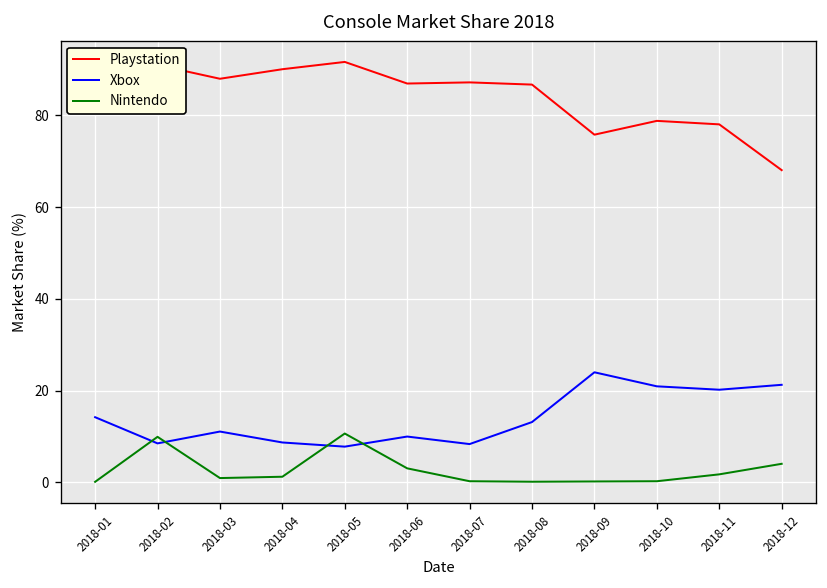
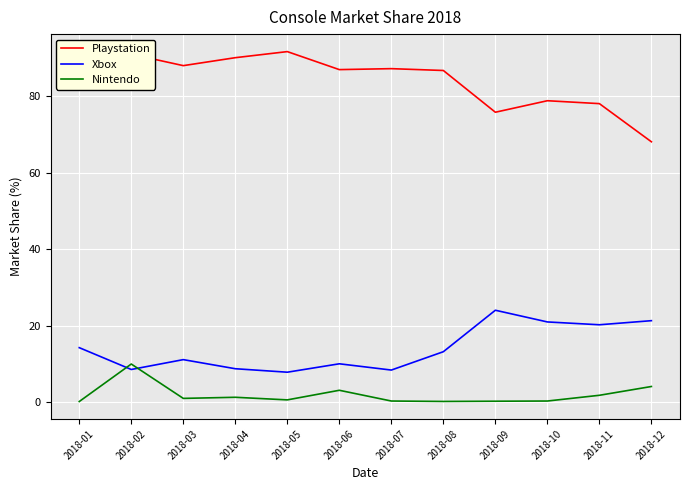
  {
    "Playstation": {
      "2018-03": 88,
      "2018-04": 90,
      "2018-05": 92,
      "2018-06": 87,
      "2018-07": 87,
      "2018-08": 87,
      "2018-09": 76,
      "2018-10": 79,
      "2018-11": 78,
      "2018-12": 68
    },
    "Xbox": {
      "2018-01": 14,
      "2018-02": 9,
      "2018-03": 11,
      "2018-04": 9,
      "2018-05": 8,
      "2018-06": 10,
      "2018-07": 8,
      "2018-08": 13,
      "2018-09": 24,
      "2018-10": 21,
      "2018-11": 20,
      "2018-12": 21
    },
    "Nintendo": {
      "2018-01": 0,
      "2018-02": 10,
      "2018-03": 1,
      "2018-04": 1,
-     "2018-05": 11,
+     "2018-05": 1,
      "2018-06": 3,
      "2018-07": 0,
      "2018-08": 0,
      "2018-09": 0,
      "2018-10": 0,
      "2018-11": 2,
      "2018-12": 4
    }
  }
